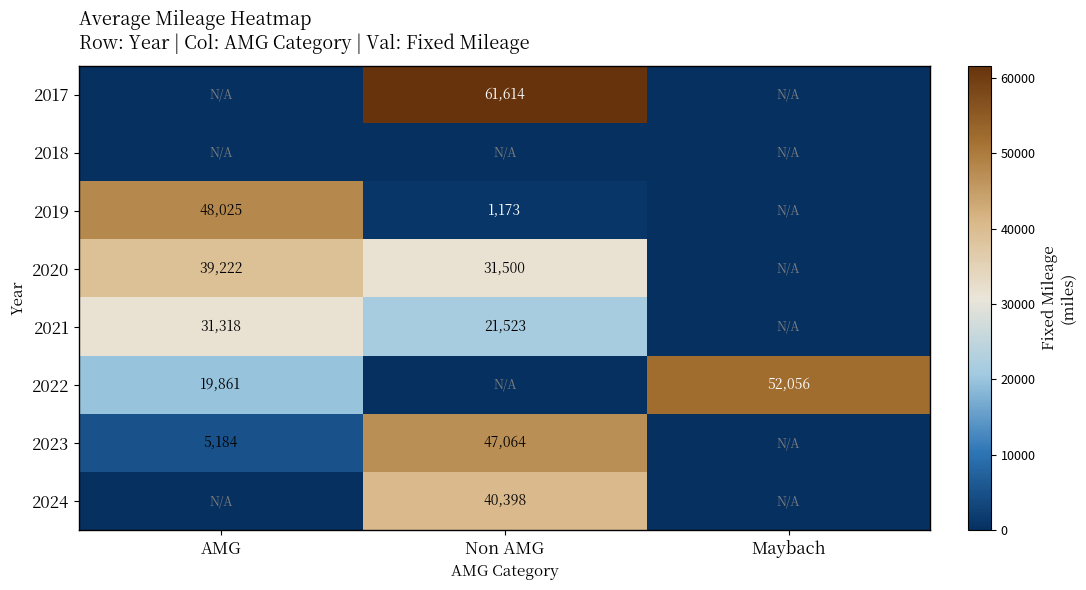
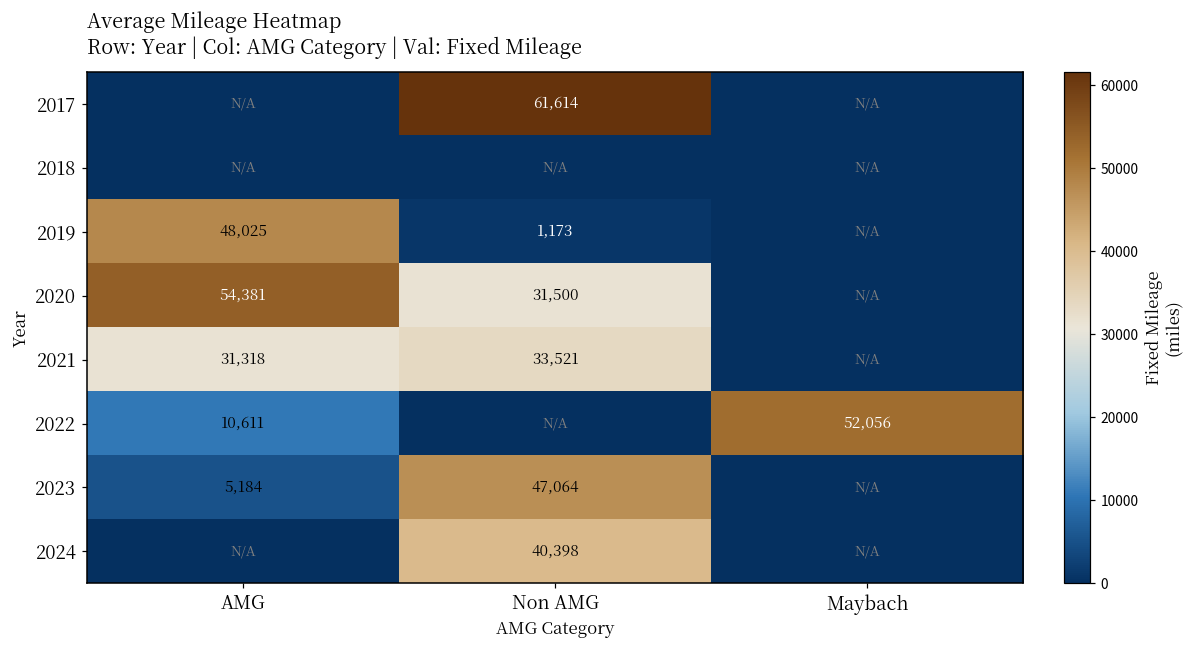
  {
    "2017": {
      "Non AMG": "61,614"
    },
    "2019": {
      "AMG": "48,025",
      "Non AMG": "1,173"
    },
    "2020": {
-     "AMG": "39,222",
+     "AMG": "54,381",
      "Non AMG": "31,500"
    },
    "2021": {
      "AMG": "31,318",
-     "Non AMG": "21,523"
+     "Non AMG": "33,521"
    },
    "2022": {
-     "AMG": "19,861",
+     "AMG": "10,611",
      "Maybach": "52,056"
    },
    "2023": {
      "AMG": "5,184",
      "Non AMG": "47,064"
    },
    "2024": {
      "Non AMG": "40,398"
    }
  }
